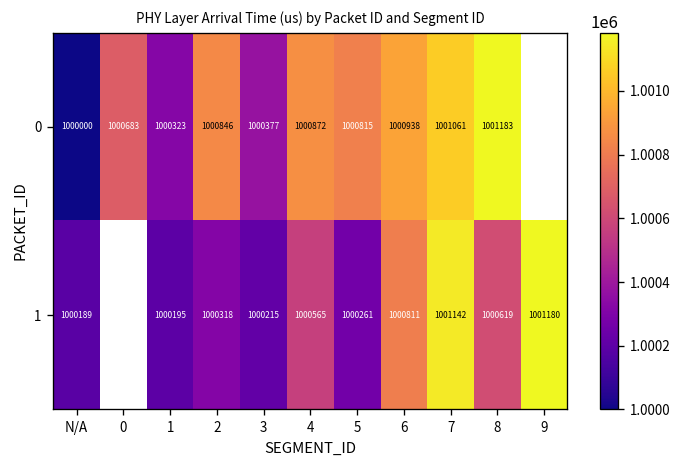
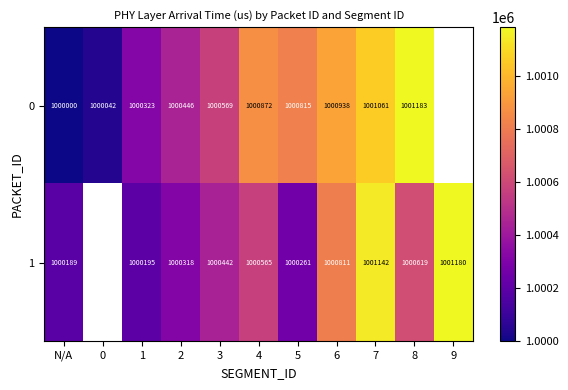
  {
    "0": {
      "N/A": 1000000,
-     "0": 1000683,
+     "0": 1000042,
      "1": 1000323,
-     "2": 1000846,
-     "3": 1000377,
+     "2": 1000446,
+     "3": 1000569,
      "4": 1000872,
      "5": 1000815,
      "6": 1000938,
      "7": 1001061,
      "8": 1001183
    },
    "1": {
      "N/A": 1000189,
      "1": 1000195,
      "2": 1000318,
-     "3": 1000215,
+     "3": 1000442,
      "4": 1000565,
      "5": 1000261,
      "6": 1000811,
      "7": 1001142,
      "8": 1000619,
      "9": 1001180
    }
  }
